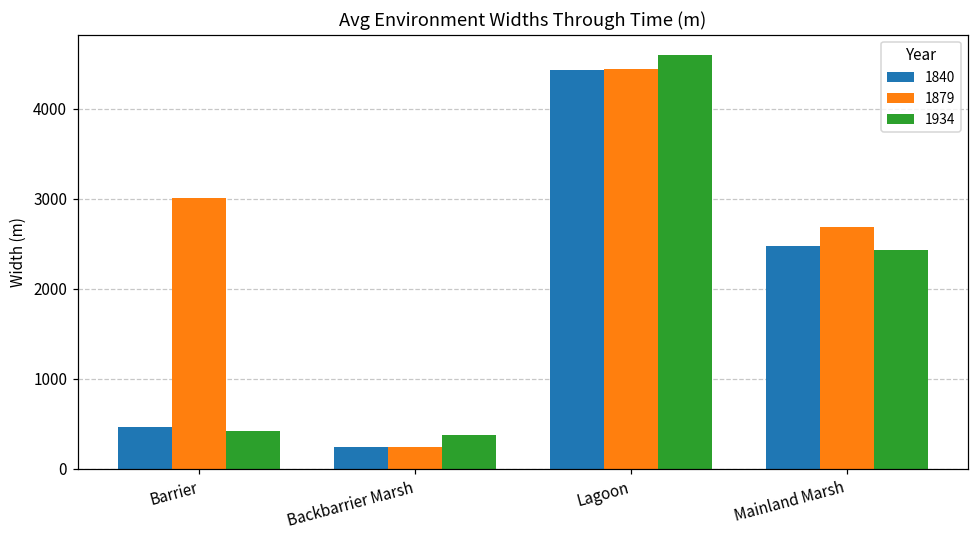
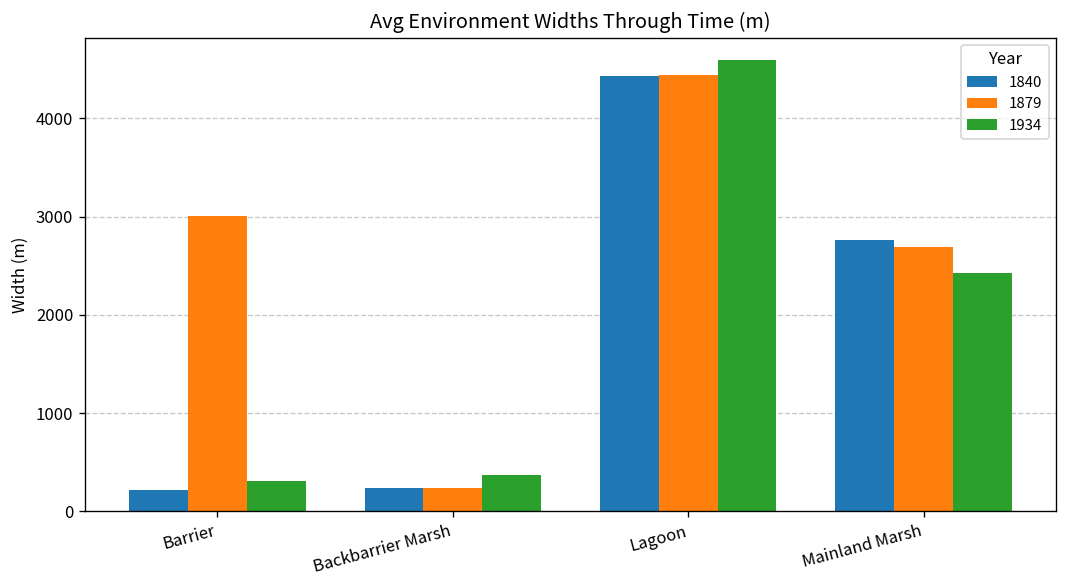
  {
    "1840": {
-     "Barrier": 500,
+     "Barrier": 200,
      "Backbarrier Marsh": 200,
      "Lagoon": 4400,
-     "Mainland Marsh": 2500
+     "Mainland Marsh": 2800
    },
    "1879": {
      "Barrier": 3000,
      "Backbarrier Marsh": 200,
      "Lagoon": 4400,
      "Mainland Marsh": 2700
    },
    "1934": {
-     "Barrier": 400,
+     "Barrier": 300,
      "Backbarrier Marsh": 400,
      "Lagoon": 4600,
      "Mainland Marsh": 2400
    }
  }
